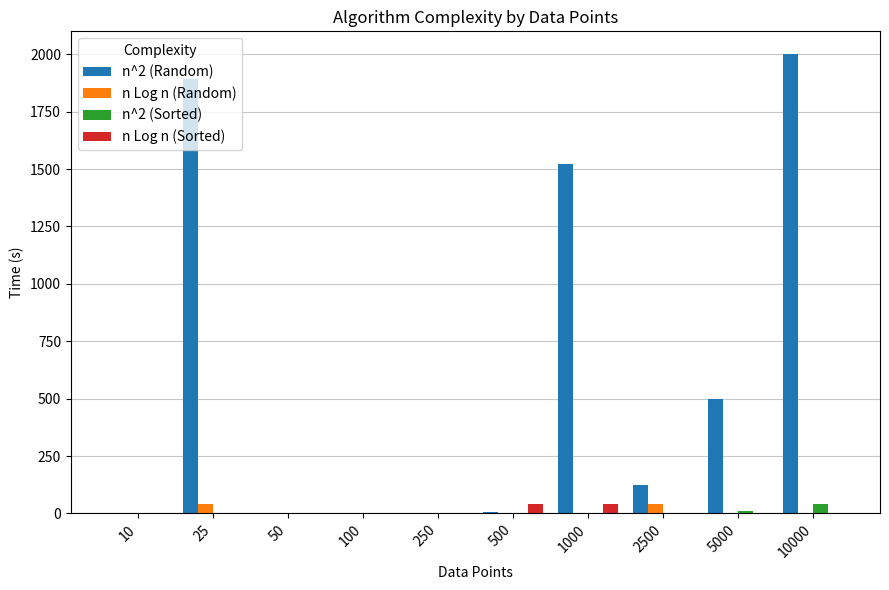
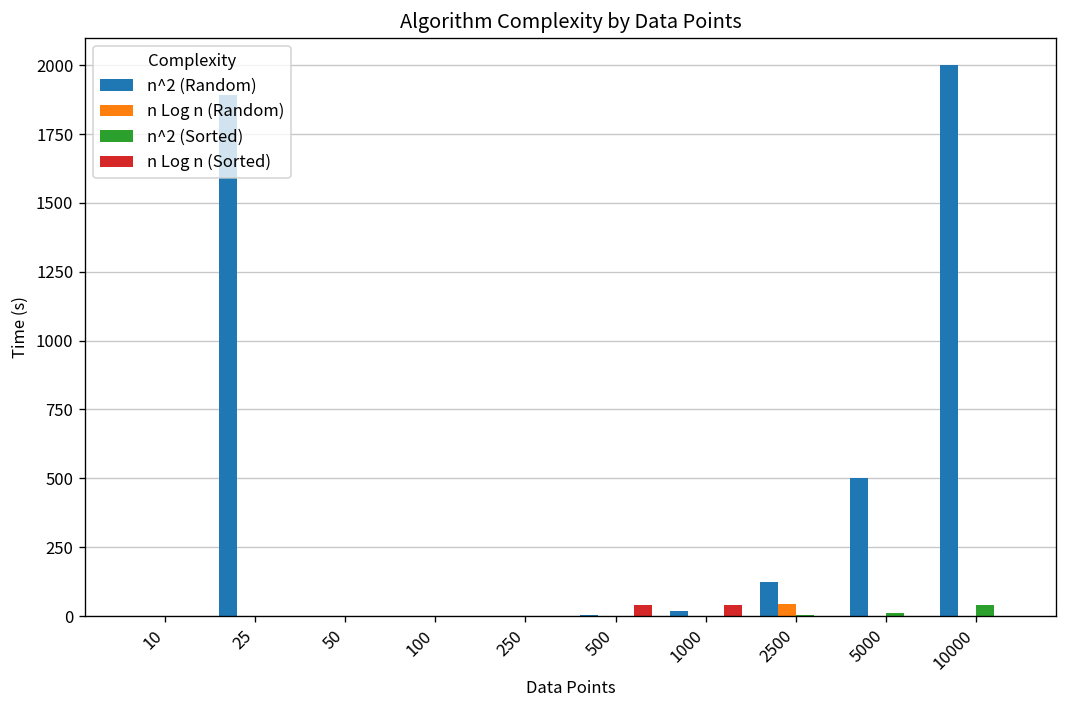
  {
    "n^2 (Random)": {
-     "1000": 1520,
+     "1000": 20,
      "2500": 130,
      "5000": 500,
      "10000": 2000
    },
    "n Log n (Random)": {
-     "25": 40,
+     "25": 0,
      "2500": 40
    },
    "n^2 (Sorted)": {
      "10000": 40
    },
    "n Log n (Sorted)": {
      "500": 40,
      "1000": 40
    }
  }
